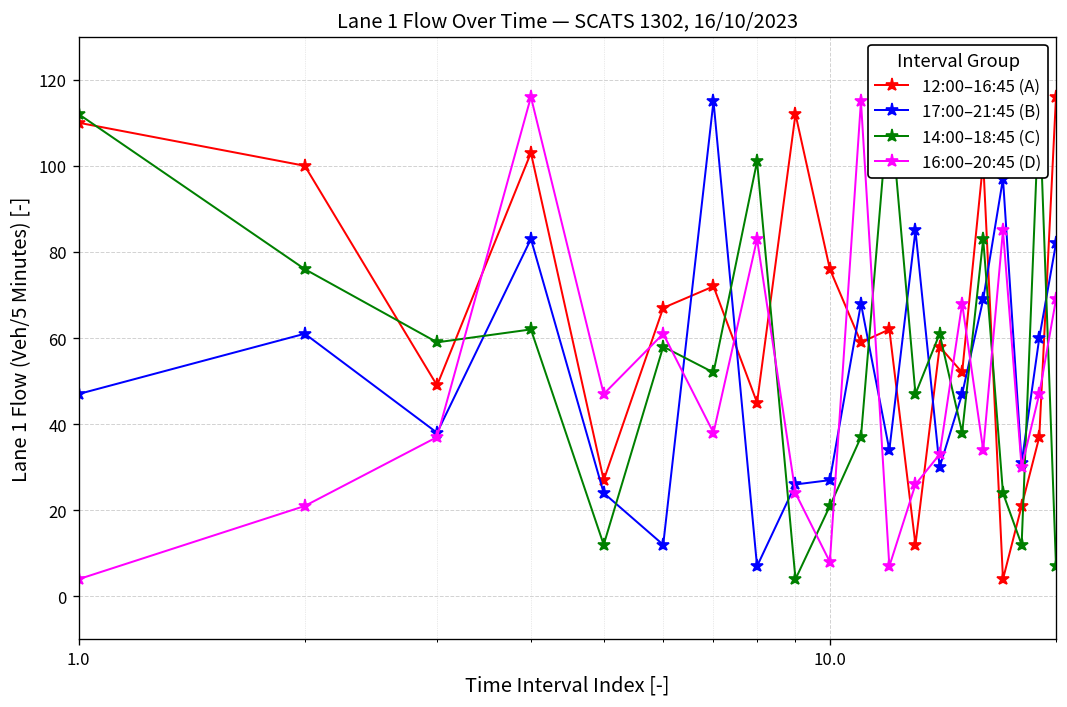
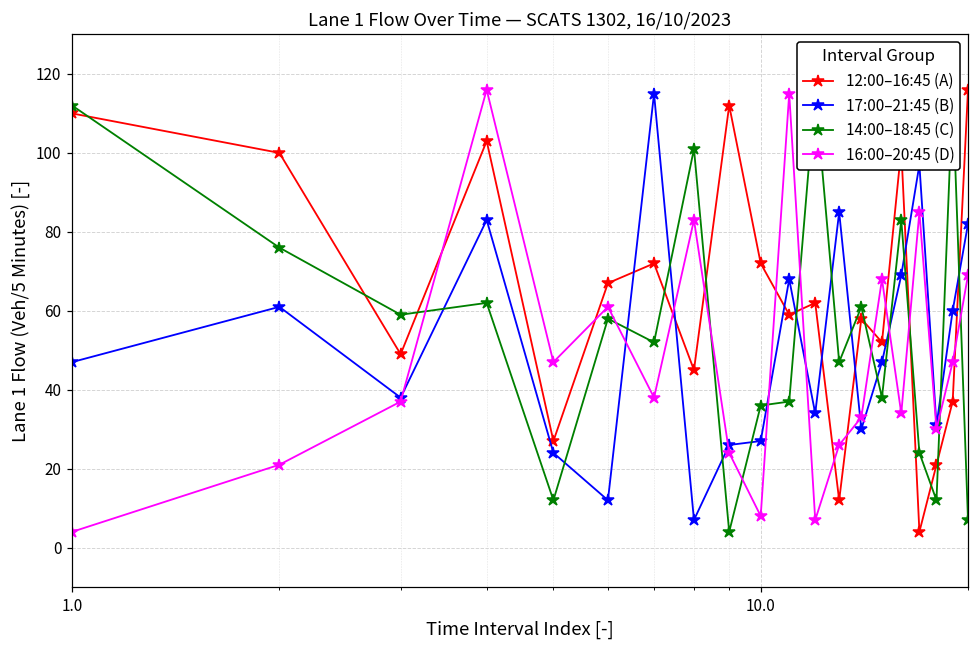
  {
    "12:00–16:45 (A)": {
      "1.0": 110,
-     "10.0": 76
+     "10.0": 72
    },
    "17:00–21:45 (B)": {
      "1.0": 47,
      "10.0": 27
    },
    "14:00–18:45 (C)": {
      "1.0": 112,
-     "10.0": 21
+     "10.0": 36
    },
    "16:00–20:45 (D)": {
      "1.0": 4,
      "10.0": 8
    }
  }
